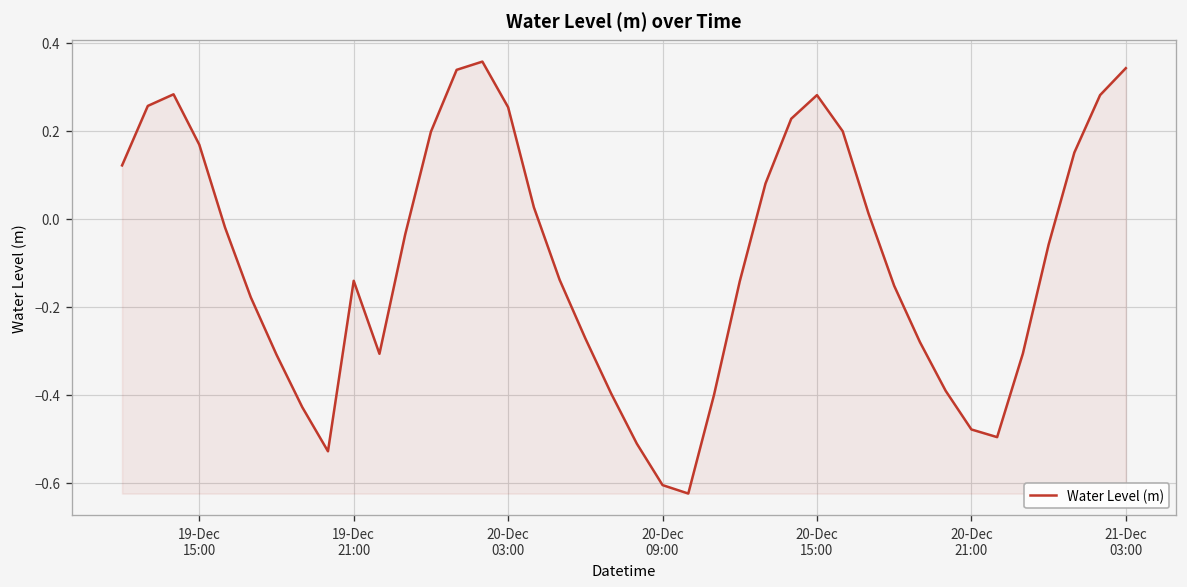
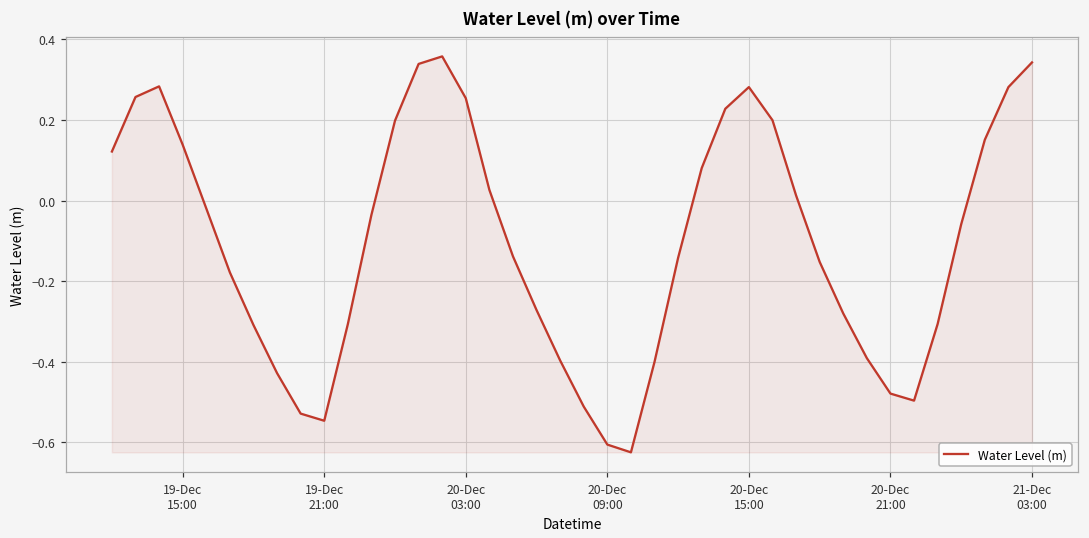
  {
-   "19-Dec 15:00": 0.17,
-   "19-Dec 21:00": -0.14,
+   "19-Dec 15:00": 0.14,
+   "19-Dec 21:00": -0.55,
    "20-Dec 03:00": 0.25,
    "20-Dec 09:00": -0.61,
    "20-Dec 15:00": 0.28,
    "20-Dec 21:00": -0.48,
    "21-Dec 03:00": 0.34
  }
